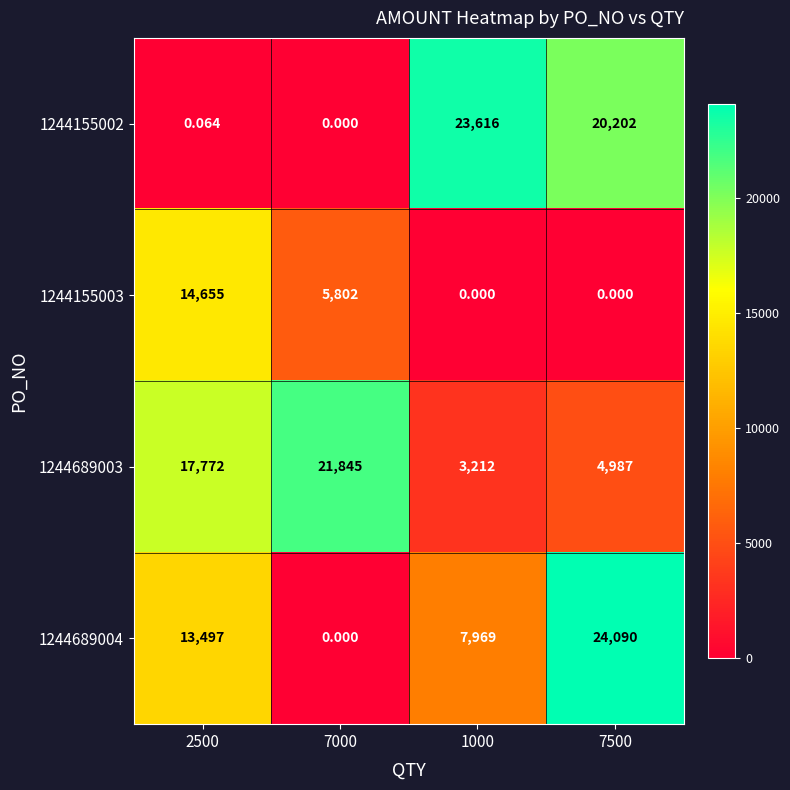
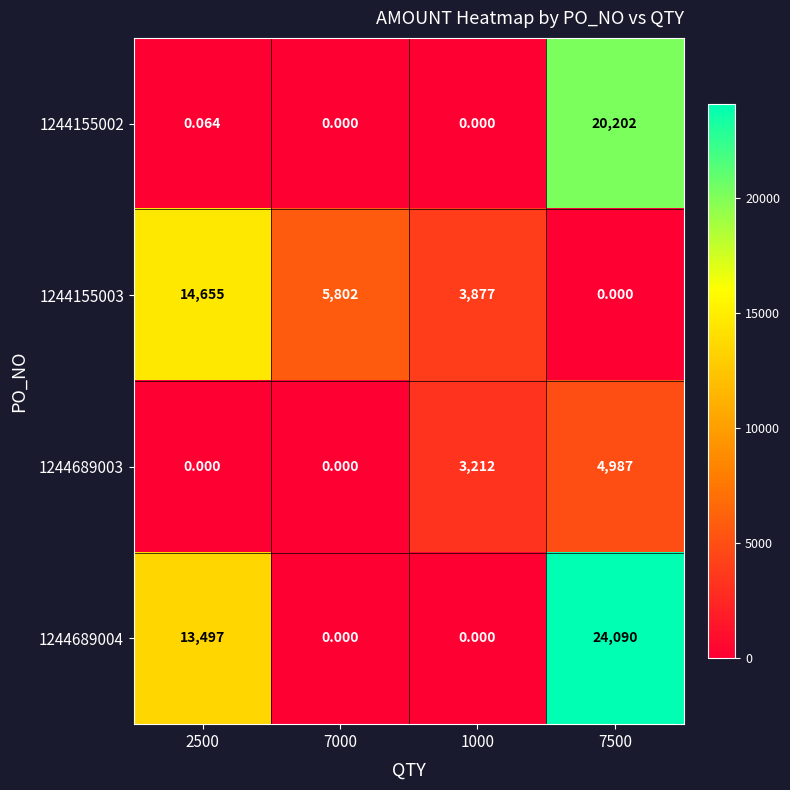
  {
    "1244155002": {
      "2500": "0.064",
      "7000": "0.000",
-     "1000": "23,616",
+     "1000": "0.000",
      "7500": "20,202"
    },
    "1244155003": {
      "2500": "14,655",
      "7000": "5,802",
-     "1000": "0.000",
+     "1000": "3,877",
      "7500": "0.000"
    },
    "1244689003": {
-     "2500": "17,772",
-     "7000": "21,845",
+     "2500": "0.000",
+     "7000": "0.000",
      "1000": "3,212",
      "7500": "4,987"
    },
    "1244689004": {
      "2500": "13,497",
      "7000": "0.000",
-     "1000": "7,969",
+     "1000": "0.000",
      "7500": "24,090"
    }
  }
